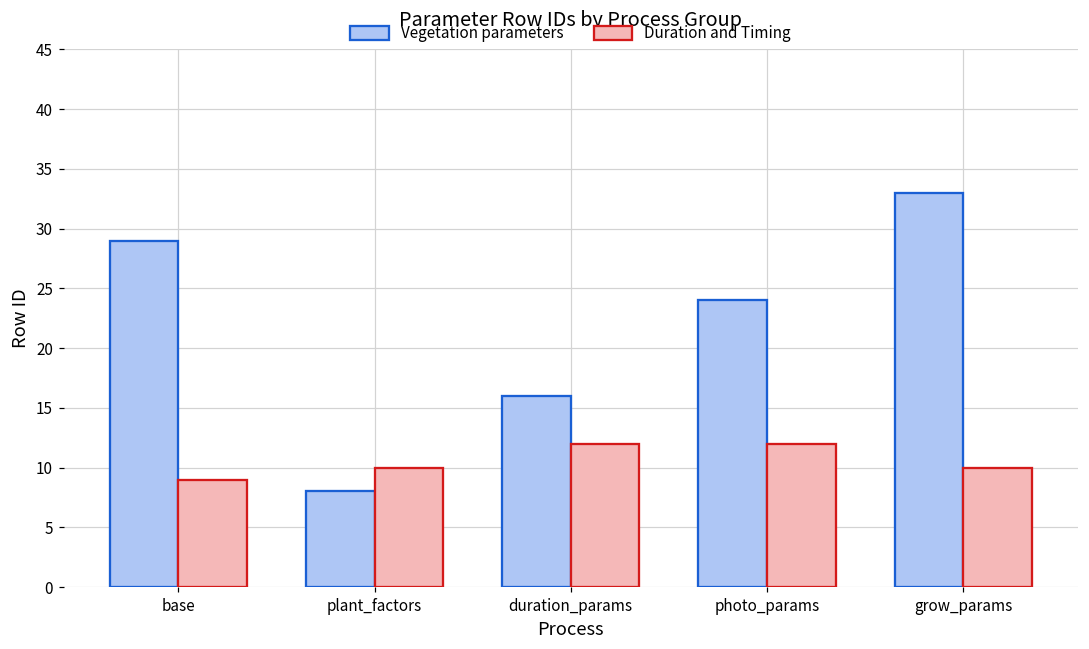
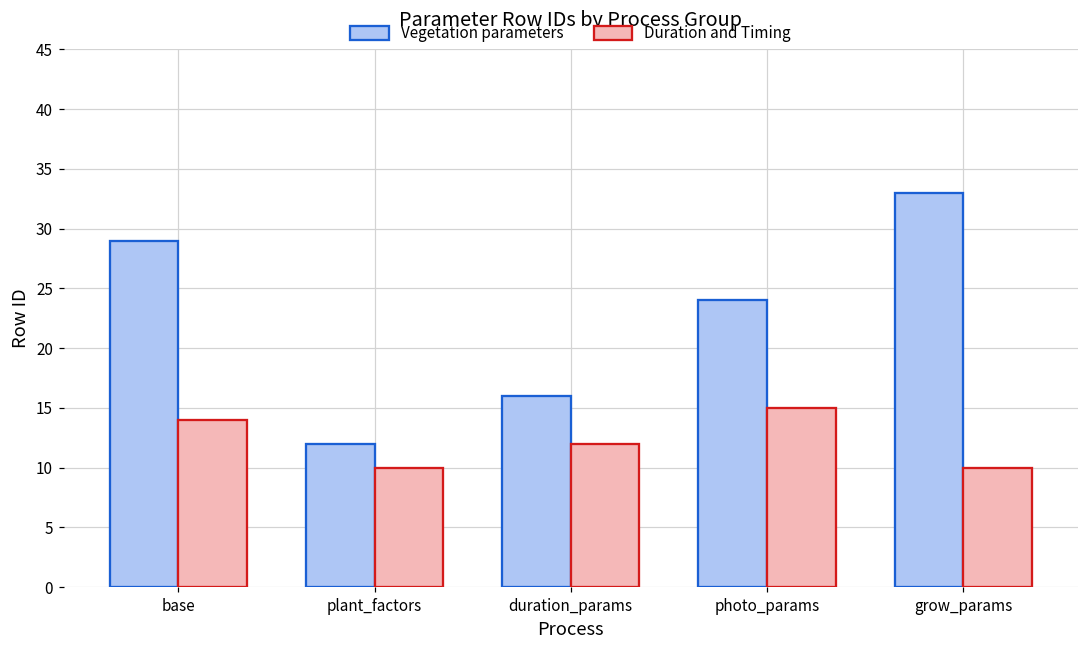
  {
    "Vegetation parameters": {
      "base": 29,
-     "plant_factors": 8,
+     "plant_factors": 12,
      "duration_params": 16,
      "photo_params": 24,
      "grow_params": 33
    },
    "Duration and Timing": {
-     "base": 9,
+     "base": 14,
      "plant_factors": 10,
      "duration_params": 12,
-     "photo_params": 12,
+     "photo_params": 15,
      "grow_params": 10
    }
  }
